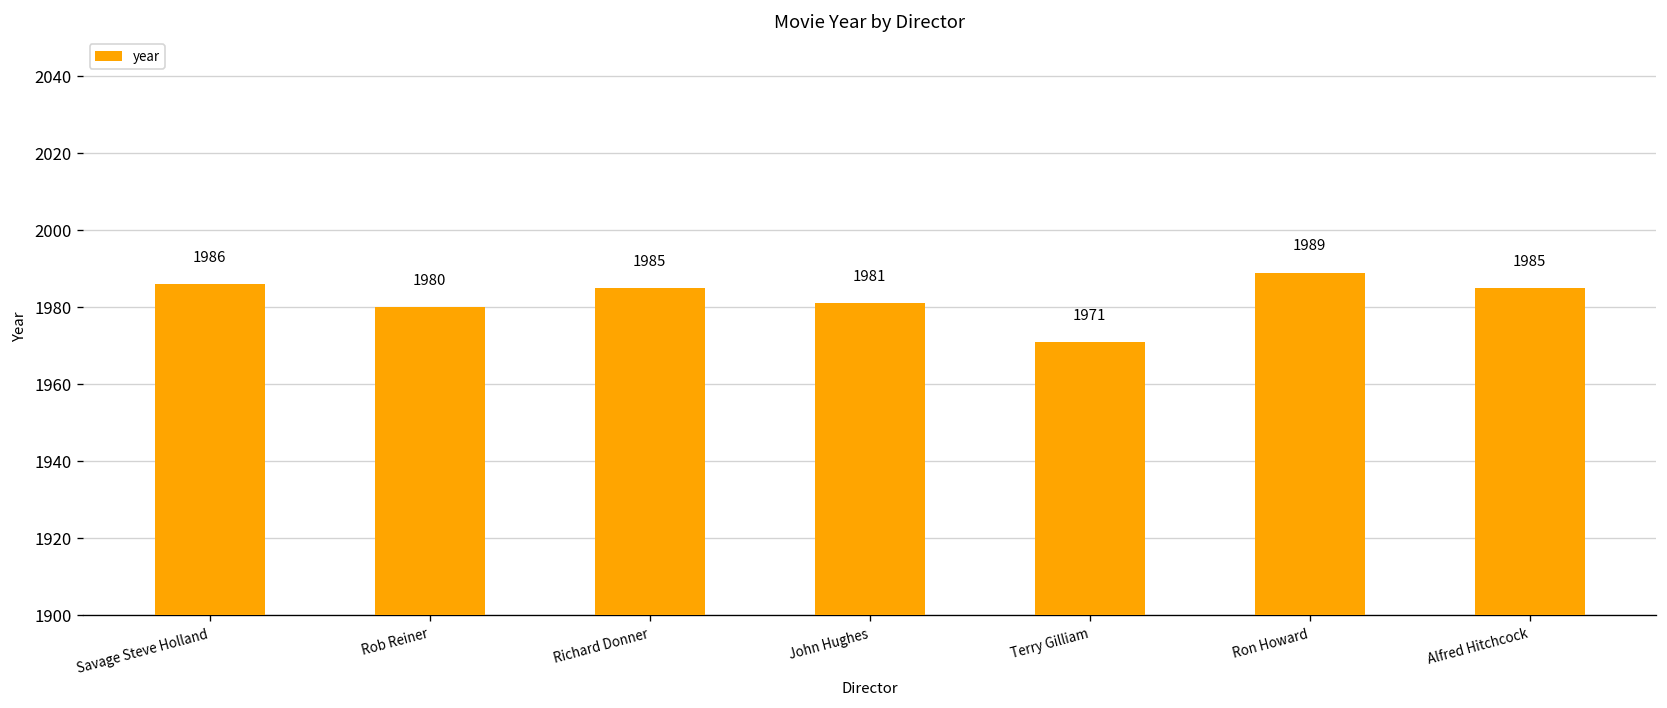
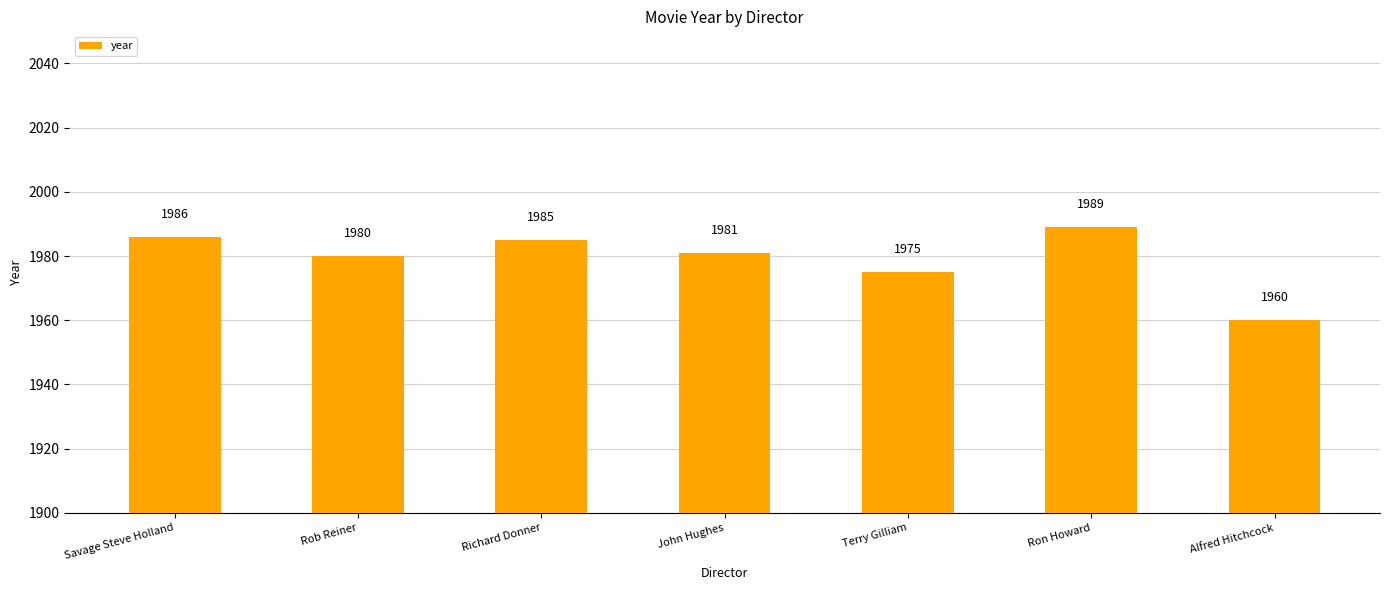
  {
    "Savage Steve Holland": 1986,
    "Rob Reiner": 1980,
    "Richard Donner": 1985,
    "John Hughes": 1981,
-   "Terry Gilliam": 1971,
+   "Terry Gilliam": 1975,
    "Ron Howard": 1989,
-   "Alfred Hitchcock": 1985
+   "Alfred Hitchcock": 1960
  }
